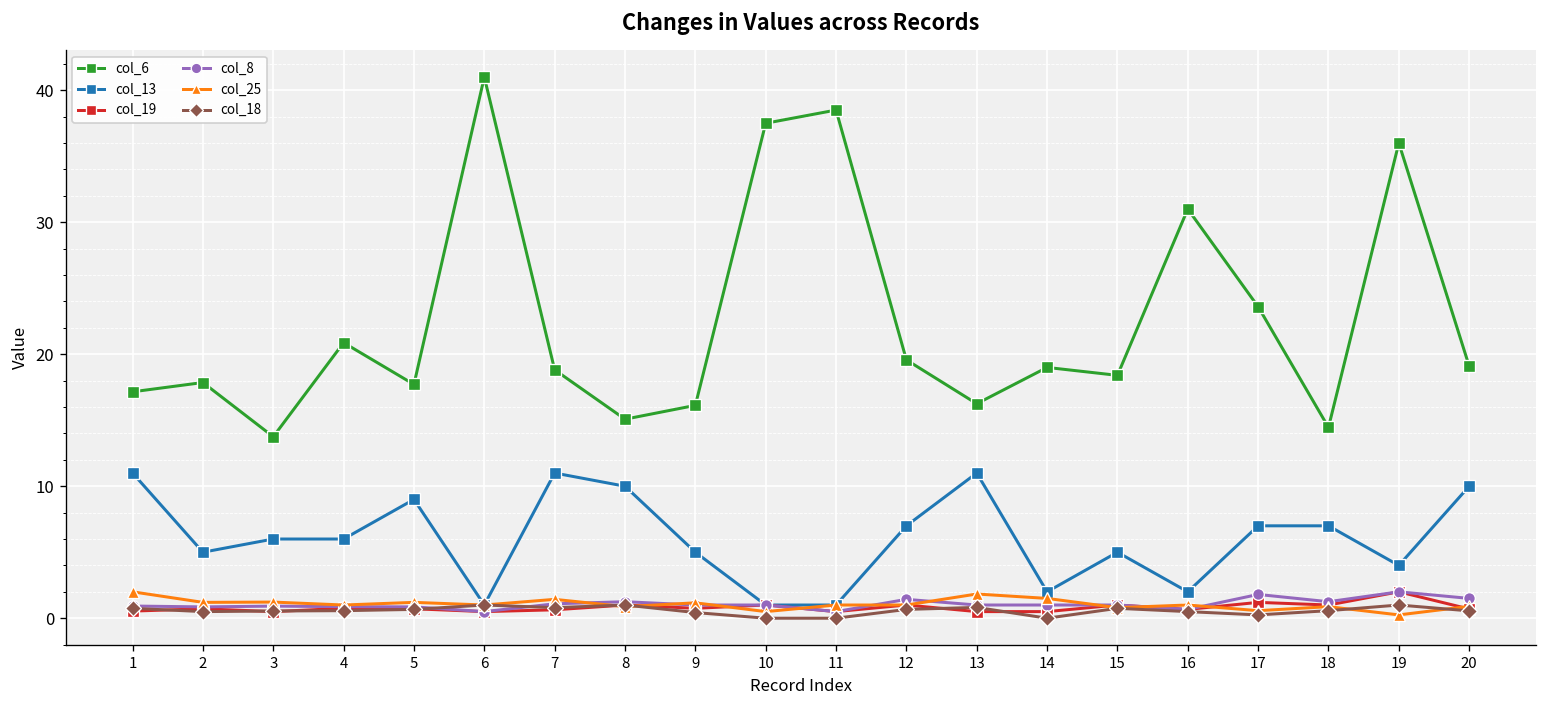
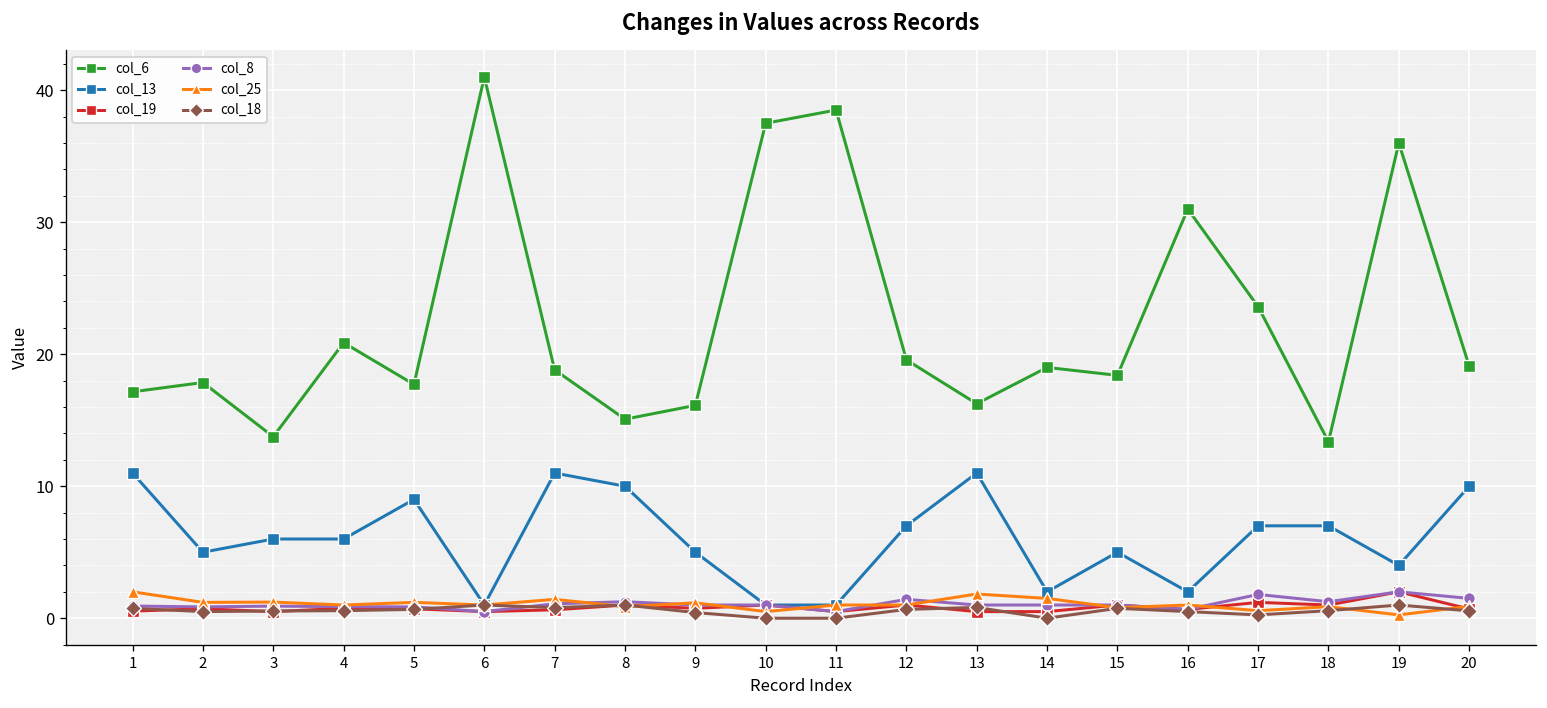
  {
    "col_6": {
      "1": 17.2,
      "2": 17.9,
      "3": 13.8,
      "4": 20.9,
      "5": 17.7,
      "6": 41.0,
      "7": 18.8,
      "8": 15.1,
      "9": 16.1,
      "10": 37.5,
      "11": 38.5,
      "12": 19.6,
      "13": 16.3,
      "14": 19.0,
      "15": 18.4,
      "16": 31.0,
      "17": 23.6,
-     "18": 14.5,
+     "18": 13.4,
      "19": 36.0,
      "20": 19.1
    },
    "col_13": {
      "1": 11.0,
      "2": 5.0,
      "3": 6.0,
      "4": 6.0,
      "5": 9.0,
      "7": 11.0,
      "8": 10.0,
      "9": 5.0,
      "12": 7.0,
      "13": 11.0,
      "14": 2.0,
      "15": 5.0,
      "16": 2.0,
      "17": 7.0,
      "18": 7.0,
      "19": 4.0,
      "20": 10.0
    },
    "col_19": {
      "9": 0.8,
      "13": 0.5,
      "14": 0.5,
      "17": 1.2
    },
    "col_8": {
      "3": 0.9,
      "7": 1.1,
      "8": 1.3,
      "12": 1.4,
      "14": 1.0,
      "17": 1.8,
      "18": 1.3,
      "20": 1.5
    },
    "col_25": {
      "1": 2.0,
      "2": 1.2,
      "3": 1.2,
      "5": 1.2,
      "7": 1.4,
      "10": 0.5,
      "13": 1.8,
      "14": 1.5,
      "16": 1.0,
      "17": 0.6,
      "19": 0.3
    },
    "col_18": {
      "9": 0.4,
      "10": 0.0,
      "11": 0.0,
      "12": 0.7,
      "14": 0.0,
      "17": 0.3,
      "18": 0.6,
      "19": 1.0
    }
  }
